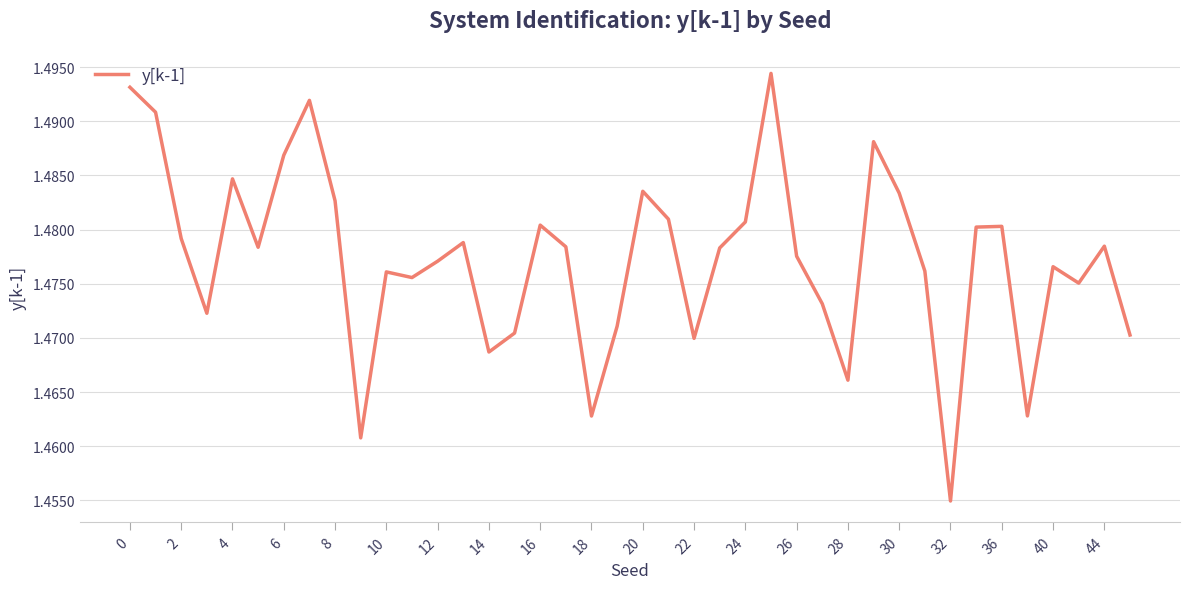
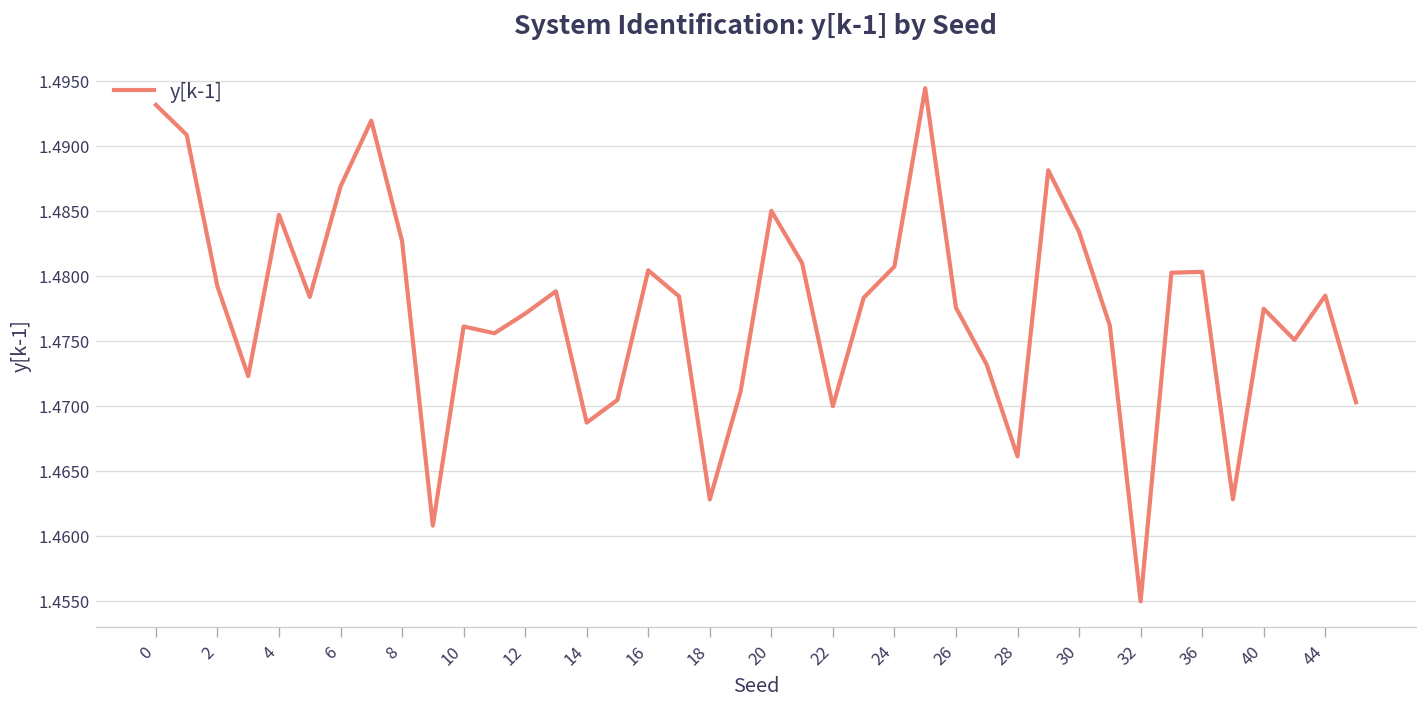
  {
    "0": 1.4931,
    "2": 1.4792,
    "4": 1.4847,
    "6": 1.4869,
    "8": 1.4827,
    "10": 1.4761,
    "12": 1.4771,
    "14": 1.4687,
    "16": 1.4804,
    "18": 1.4628,
-   "20": 1.4835,
+   "20": 1.4850,
    "22": 1.4700,
    "24": 1.4807,
    "26": 1.4775,
    "28": 1.4661,
    "30": 1.4834,
    "32": 1.4550,
    "36": 1.4803,
-   "40": 1.4766,
+   "40": 1.4775,
    "44": 1.4785
  }
